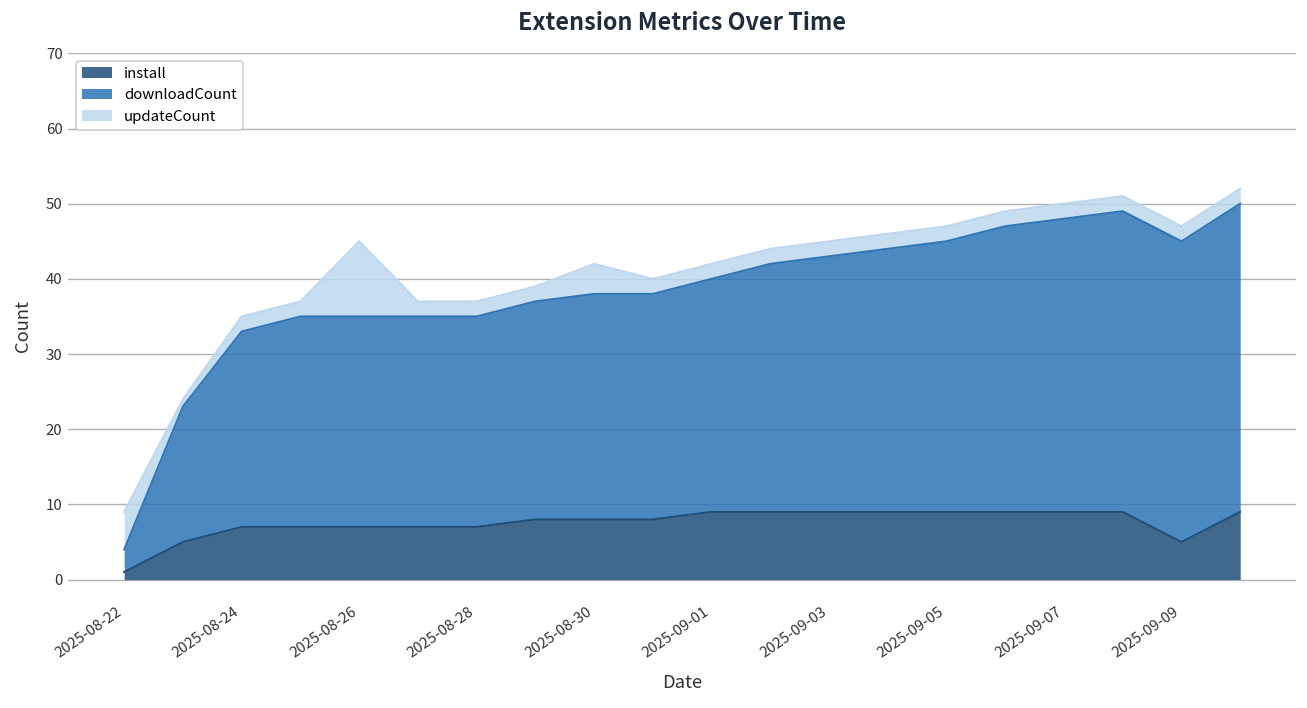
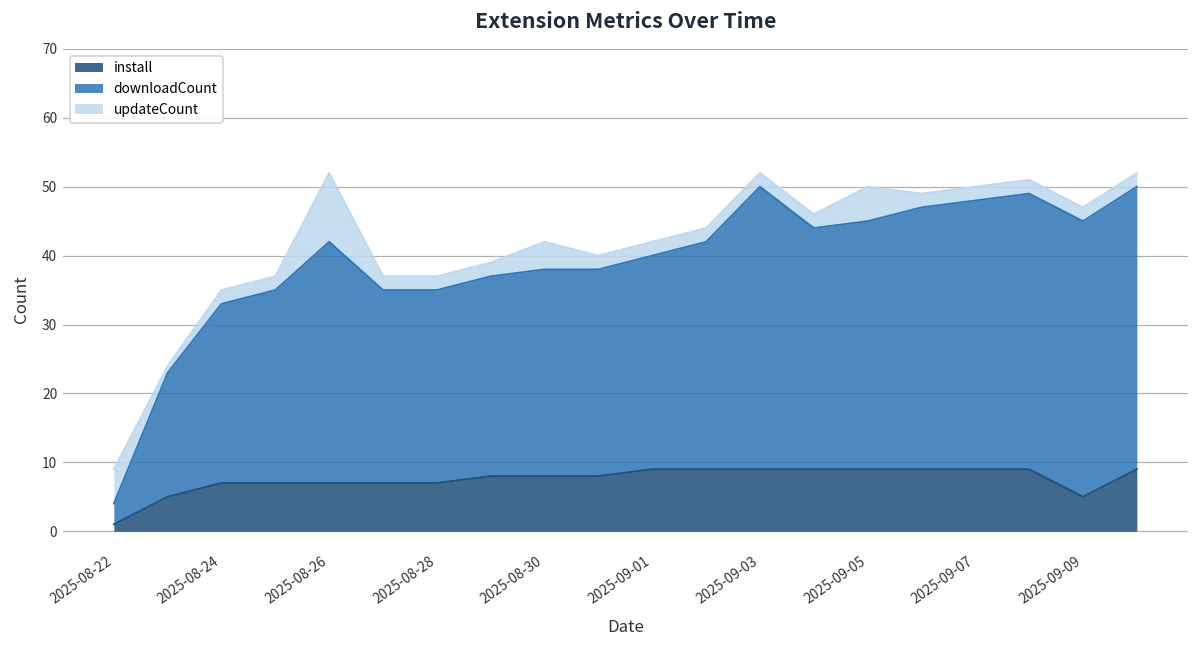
  {
    "install": {
      "2025-08-22": 1,
      "2025-08-24": 7,
      "2025-08-26": 7,
      "2025-08-28": 7,
      "2025-08-30": 8,
      "2025-09-01": 9,
      "2025-09-03": 9,
      "2025-09-05": 9,
      "2025-09-07": 9,
      "2025-09-09": 5
    },
    "downloadCount": {
      "2025-08-22": 3,
      "2025-08-24": 26,
-     "2025-08-26": 28,
+     "2025-08-26": 35,
      "2025-08-28": 28,
      "2025-08-30": 30,
      "2025-09-01": 31,
-     "2025-09-03": 34,
+     "2025-09-03": 41,
      "2025-09-05": 36,
      "2025-09-07": 39,
      "2025-09-09": 40
    },
    "updateCount": {
      "2025-08-22": 5,
      "2025-08-24": 2,
      "2025-08-26": 10,
      "2025-08-28": 2,
      "2025-08-30": 4,
      "2025-09-01": 2,
      "2025-09-03": 2,
-     "2025-09-05": 2,
+     "2025-09-05": 5,
      "2025-09-07": 2,
      "2025-09-09": 2
    }
  }
